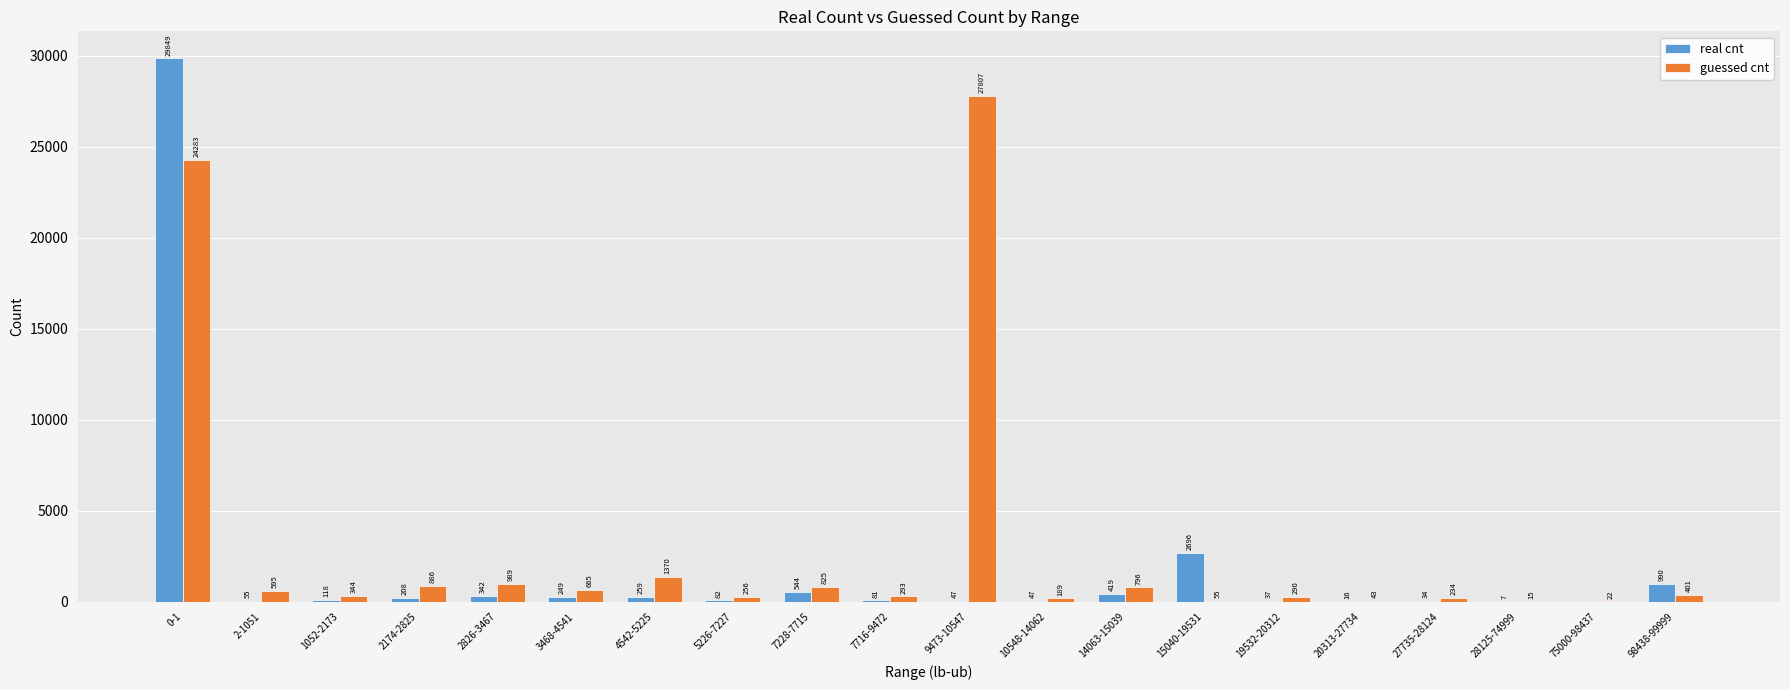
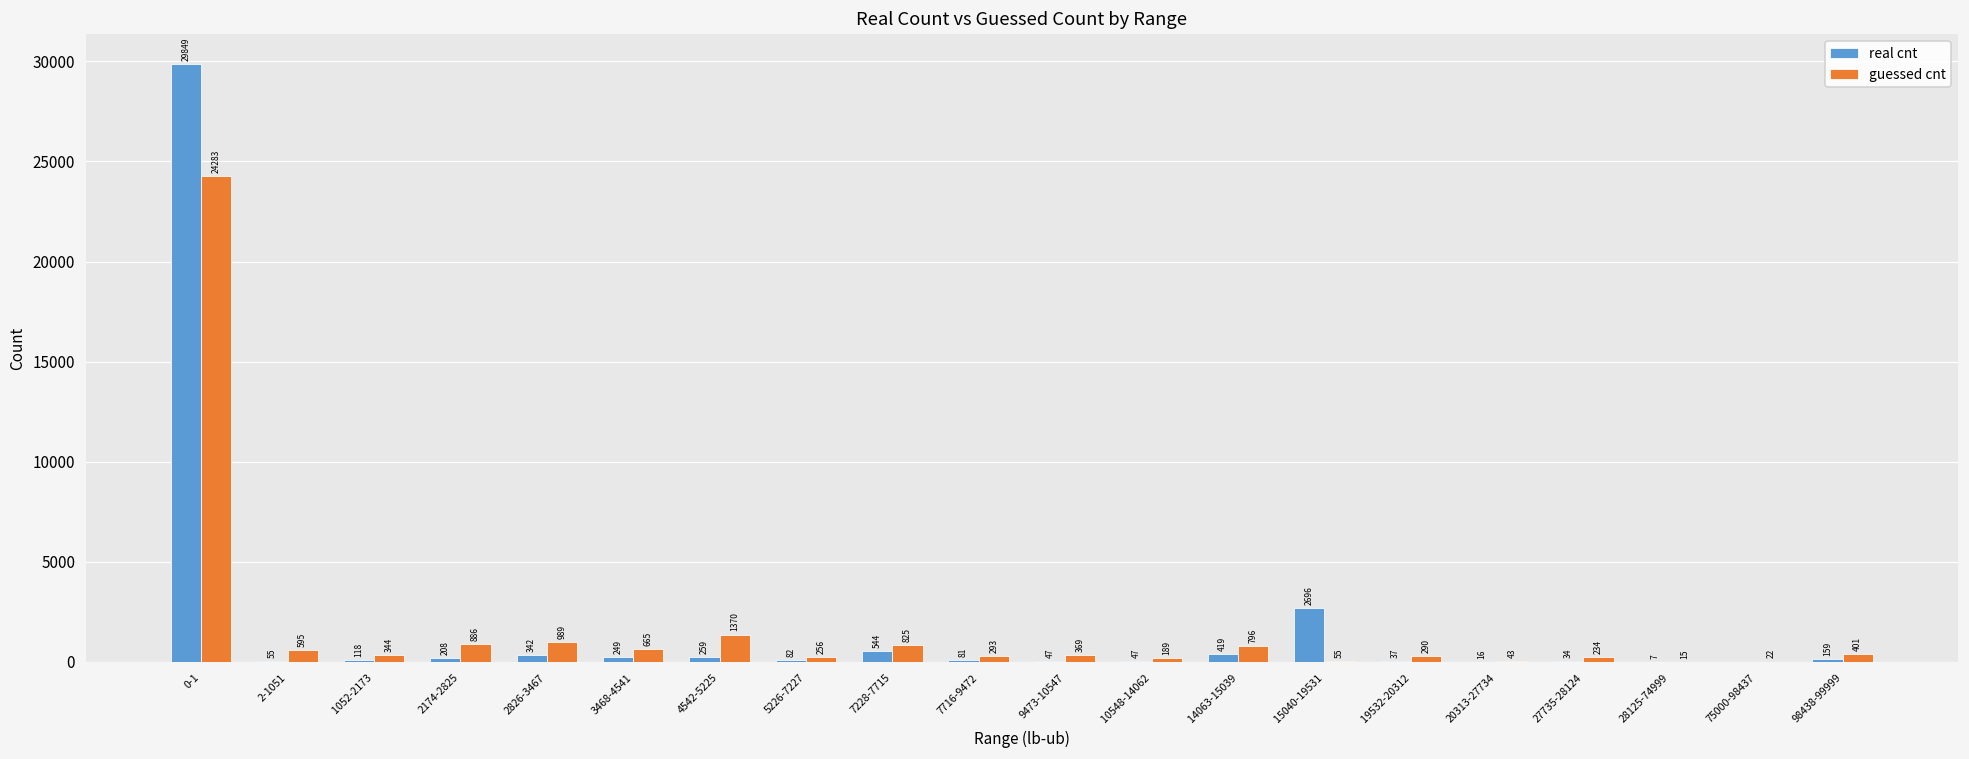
  {
    "real cnt": {
      "0-1": 29849,
      "2-1051": 55,
      "1052-2173": 118,
      "2174-2825": 208,
      "2826-3467": 342,
      "3468-4541": 249,
      "4542-5225": 259,
      "5226-7227": 82,
      "7228-7715": 544,
      "7716-9472": 81,
      "9473-10547": 47,
      "10548-14062": 47,
      "14063-15039": 419,
      "15040-19531": 2696,
      "19532-20312": 37,
      "20313-27734": 16,
      "27735-28124": 34,
      "28125-74999": 7,
-     "98438-99999": 990
+     "98438-99999": 159
    },
    "guessed cnt": {
      "0-1": 24283,
      "2-1051": 595,
      "1052-2173": 344,
      "2174-2825": 886,
      "2826-3467": 989,
      "3468-4541": 665,
      "4542-5225": 1370,
      "5226-7227": 256,
      "7228-7715": 825,
      "7716-9472": 293,
-     "9473-10547": 27807,
+     "9473-10547": 369,
      "10548-14062": 189,
      "14063-15039": 796,
      "15040-19531": 55,
      "19532-20312": 290,
      "20313-27734": 43,
      "27735-28124": 234,
      "28125-74999": 15,
      "75000-98437": 22,
      "98438-99999": 401
    }
  }
